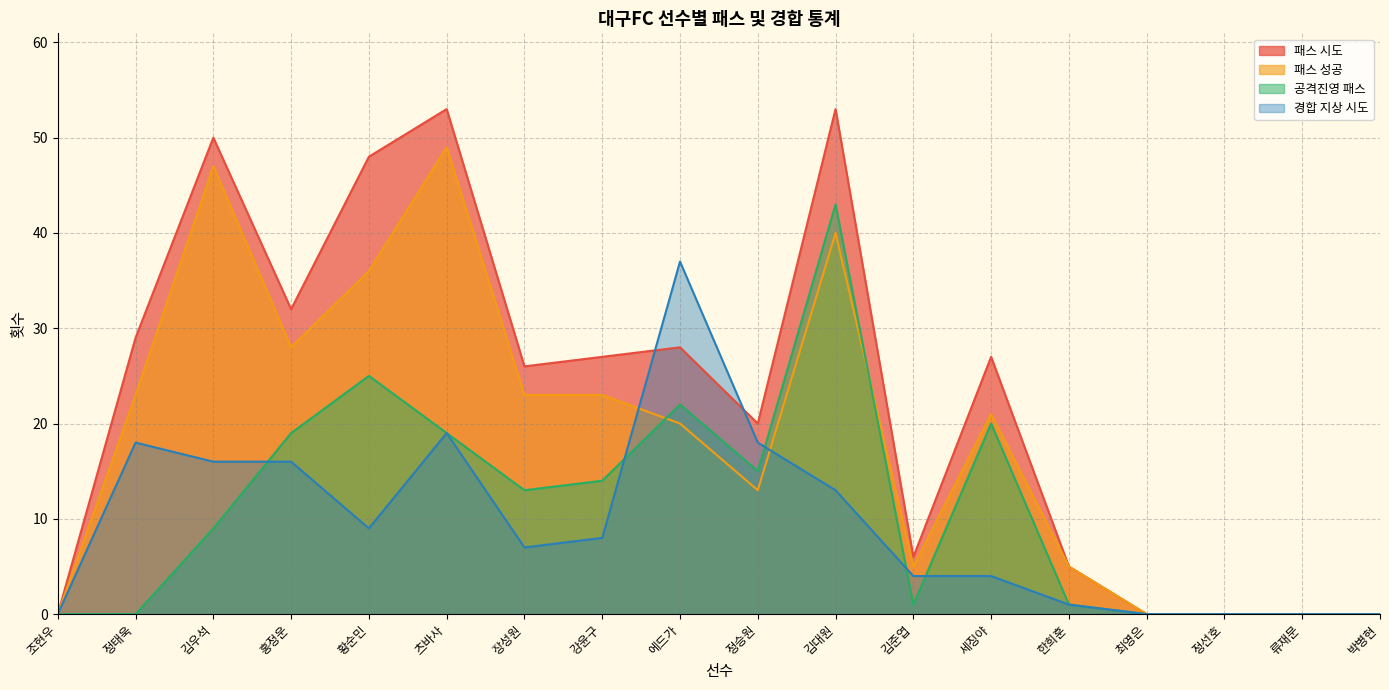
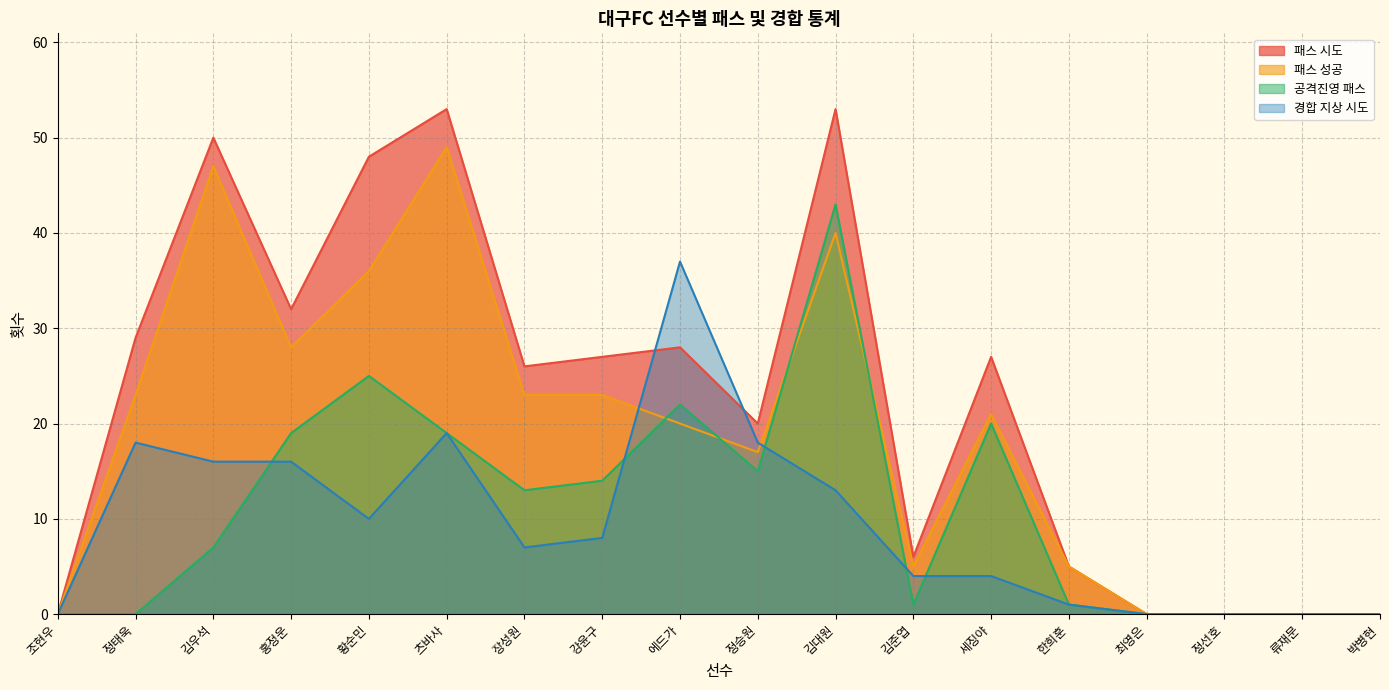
  {
    "패스 시도": {
      "정태욱": 29,
      "김우석": 50,
      "홍정운": 32,
      "황순민": 48,
      "츠바사": 53,
      "장성원": 26,
      "강윤구": 27,
      "에드가": 28,
      "정승원": 20,
      "김대원": 53,
      "김준엽": 6,
      "세징야": 27
    },
    "패스 성공": {
      "정태욱": 23,
      "김우석": 47,
      "홍정운": 28,
      "황순민": 36,
      "츠바사": 49,
      "장성원": 23,
      "강윤구": 23,
      "에드가": 20,
-     "정승원": 13,
+     "정승원": 17,
      "김대원": 40,
      "김준엽": 5,
      "세징야": 21
    },
    "공격진영 패스": {
      "정태욱": 0,
-     "김우석": 9,
+     "김우석": 7,
      "홍정운": 19,
      "황순민": 25,
      "장성원": 13,
      "강윤구": 14,
      "에드가": 22,
      "정승원": 15,
      "김대원": 43,
      "김준엽": 1,
      "세징야": 20
    },
    "경합 지상 시도": {
      "정태욱": 18,
      "김우석": 16,
      "홍정운": 16,
-     "황순민": 9,
+     "황순민": 10,
      "장성원": 7,
      "강윤구": 8,
      "에드가": 37,
      "정승원": 18,
      "김대원": 13,
      "김준엽": 4,
      "세징야": 4
    }
  }
